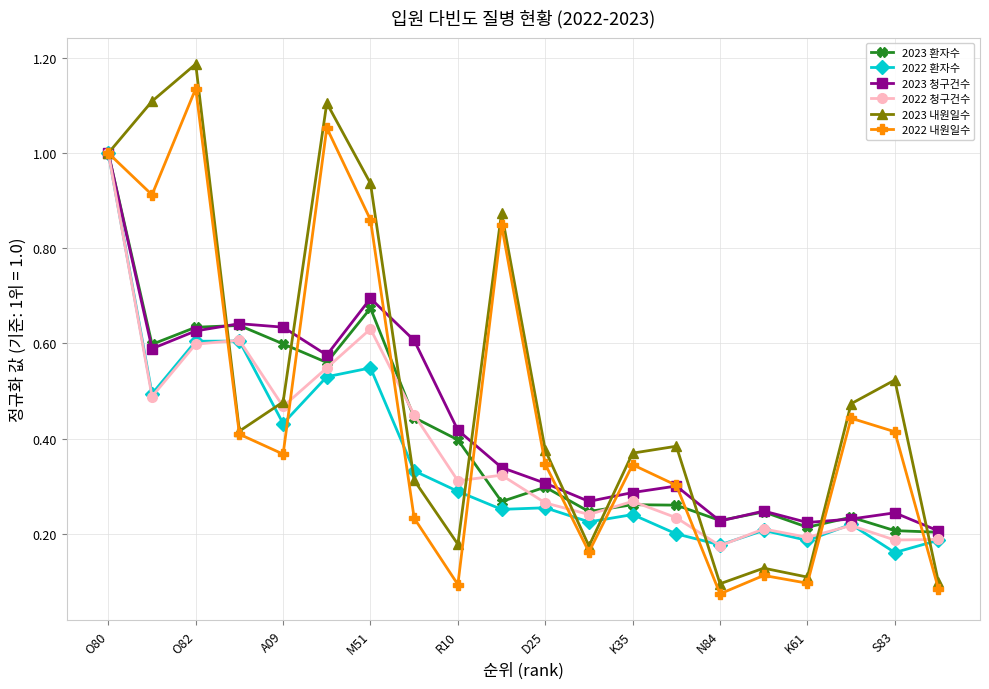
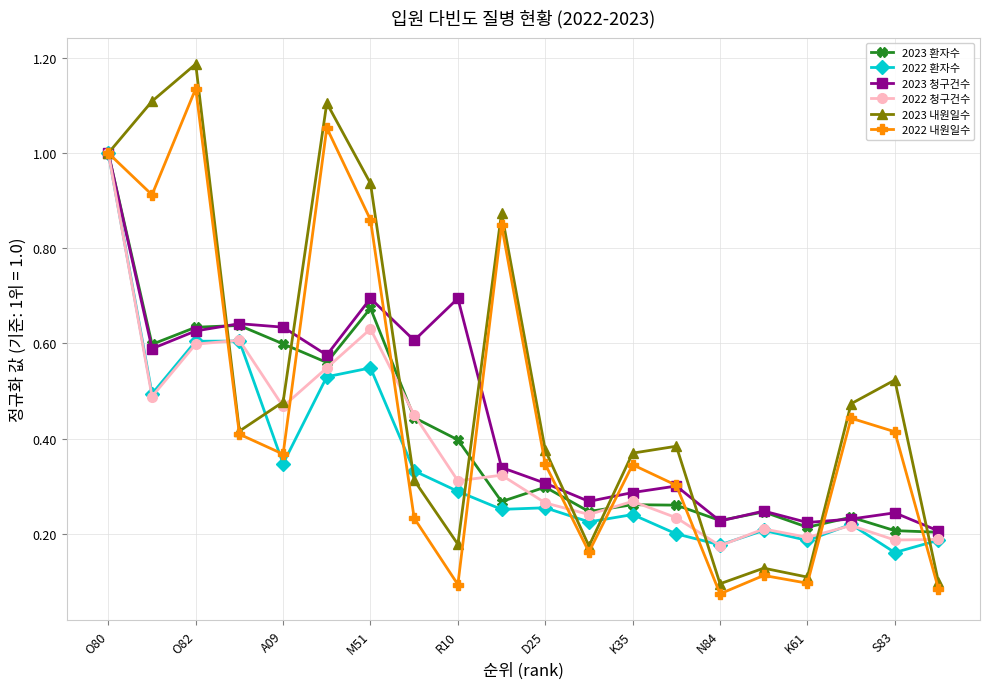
  {
    "2023 환자수": {
      "O82": 0.63,
      "A09": 0.60,
      "M51": 0.67,
      "R10": 0.40,
      "D25": 0.30,
      "K35": 0.26,
      "K61": 0.21,
      "S83": 0.21
    },
    "2022 환자수": {
      "O82": 0.60,
-     "A09": 0.43,
+     "A09": 0.35,
      "M51": 0.55,
      "R10": 0.29,
      "D25": 0.25,
      "K35": 0.24,
      "K61": 0.19,
      "S83": 0.16
    },
    "2023 청구건수": {
      "O82": 0.63,
      "A09": 0.63,
      "M51": 0.69,
-     "R10": 0.42,
+     "R10": 0.69,
      "D25": 0.31,
      "K35": 0.29,
      "K61": 0.22,
      "S83": 0.24
    },
    "2022 청구건수": {
      "O82": 0.60,
      "A09": 0.47,
      "M51": 0.63,
      "R10": 0.31,
      "D25": 0.26,
      "K35": 0.27,
      "K61": 0.19,
      "S83": 0.19
    },
    "2023 내원일수": {
      "O82": 1.19,
      "A09": 0.48,
      "M51": 0.94,
      "R10": 0.18,
      "D25": 0.38,
      "K35": 0.37,
      "N84": 0.09,
      "K61": 0.11,
      "S83": 0.52
    },
    "2022 내원일수": {
      "O82": 1.14,
      "A09": 0.37,
      "M51": 0.86,
      "R10": 0.09,
      "D25": 0.35,
      "K35": 0.34,
      "N84": 0.07,
      "K61": 0.10,
      "S83": 0.41
    }
  }
